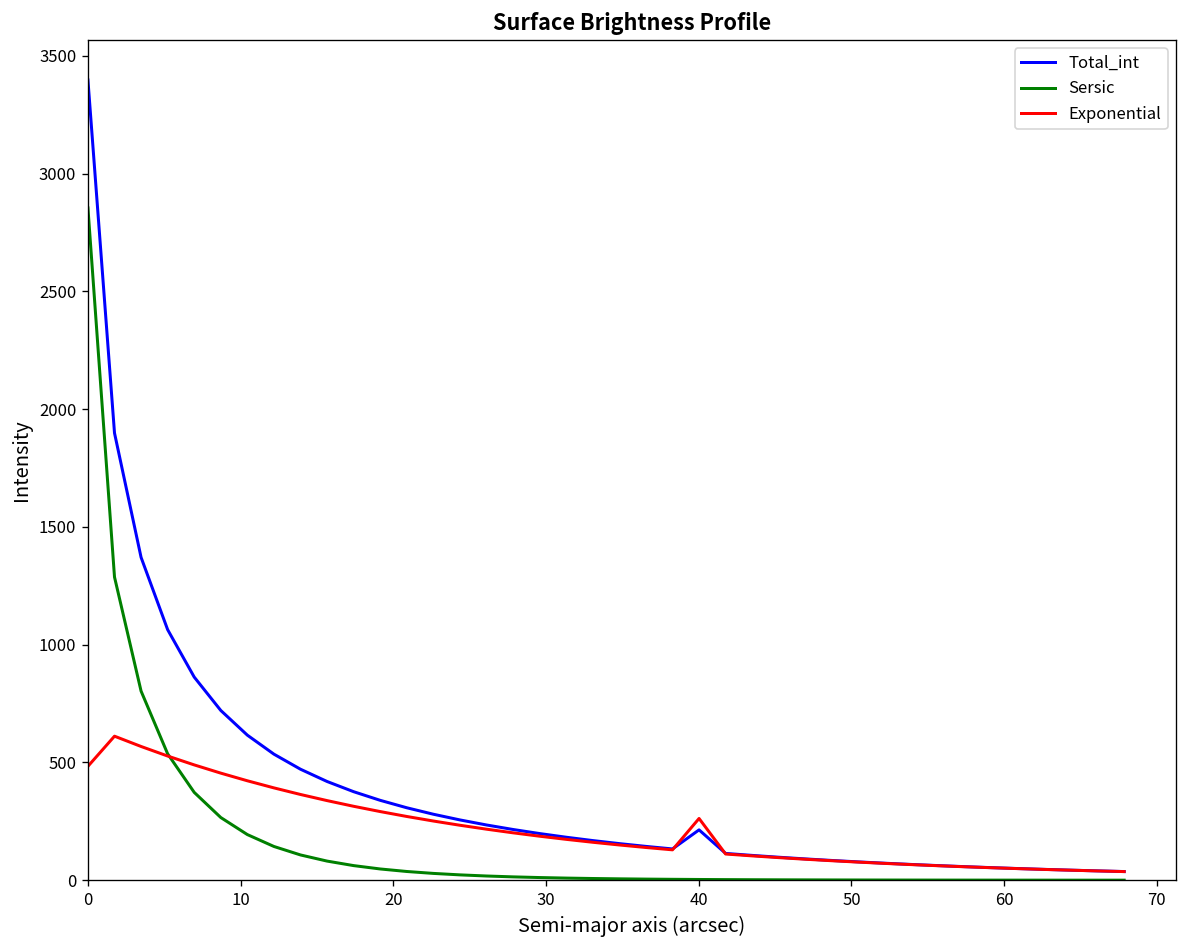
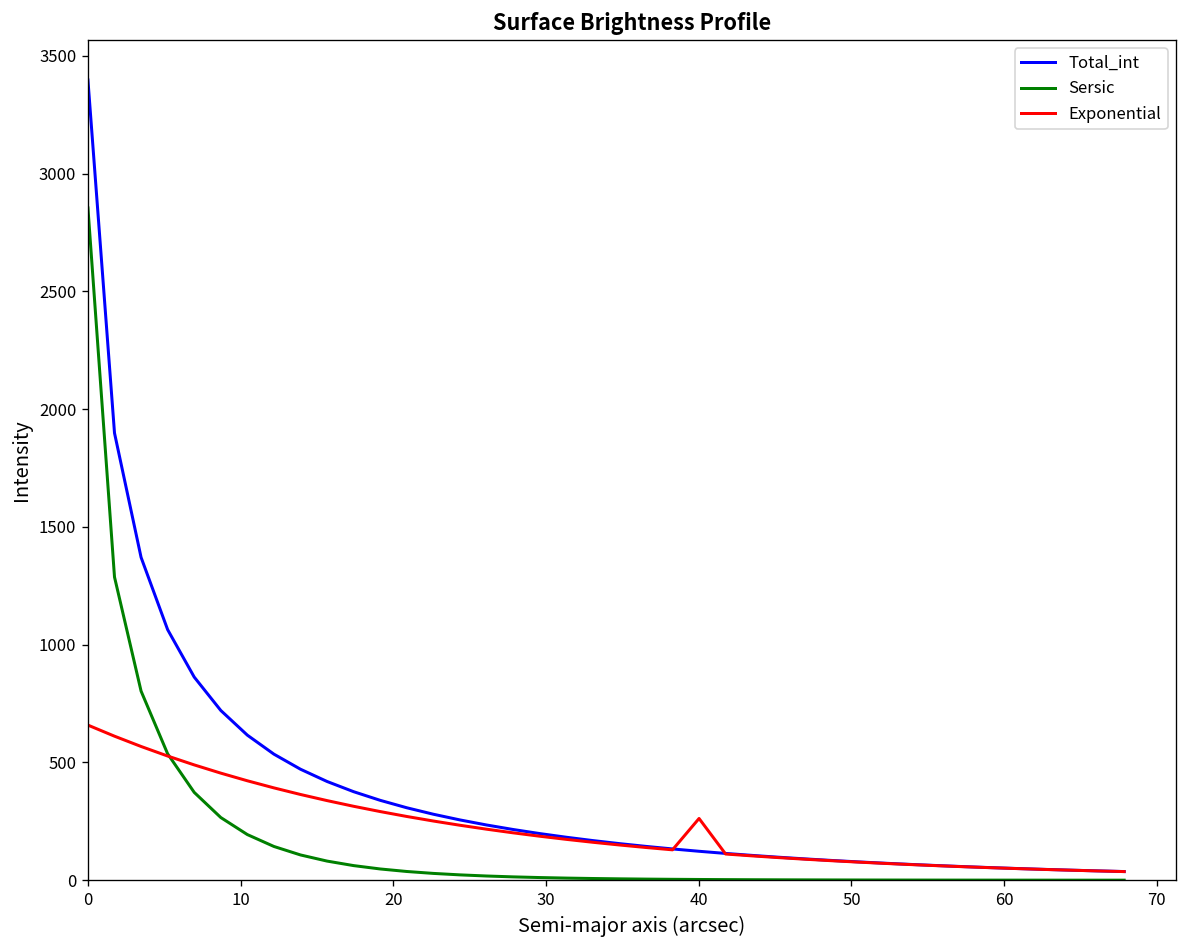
  {
    "Total_int": {
      "0": 3400,
-     "40": 210
+     "40": 120
    },
    "Sersic": {
      "0": 2850,
      "40": 0
    },
    "Exponential": {
-     "0": 480,
+     "0": 660,
      "40": 260
    }
  }
